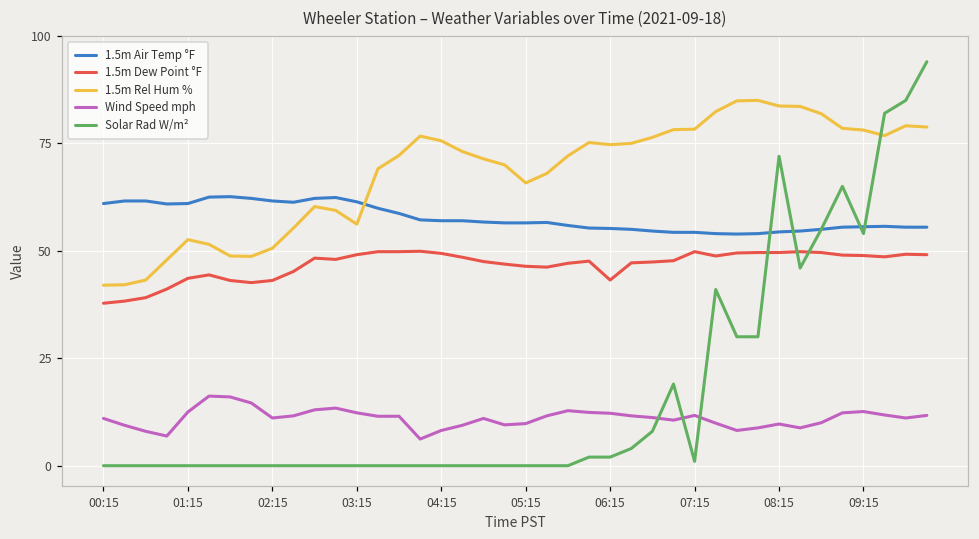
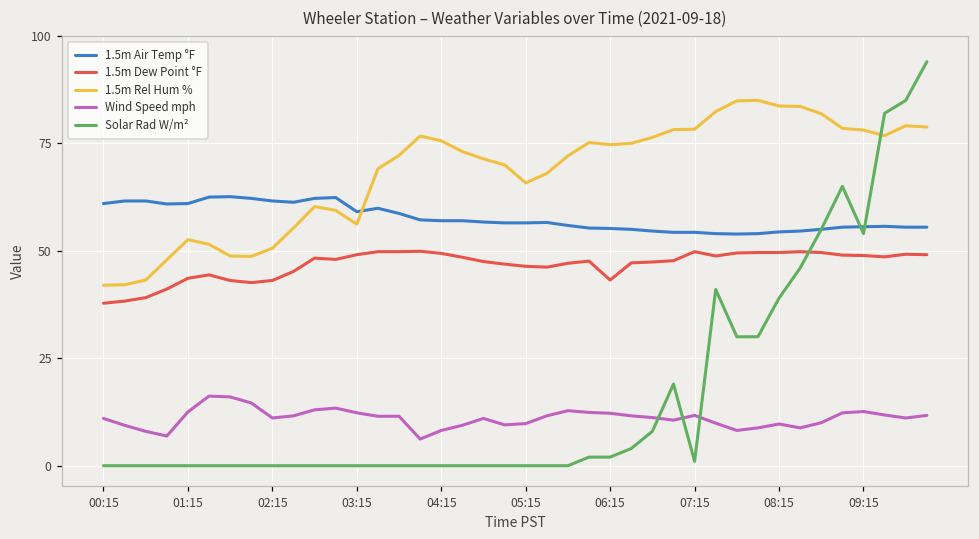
  {
    "1.5m Air Temp °F": {
      "00:15": 61,
      "01:15": 61,
      "02:15": 62,
-     "03:15": 61,
+     "03:15": 59,
      "04:15": 57,
      "05:15": 57,
      "06:15": 55,
      "07:15": 54,
      "08:15": 54,
      "09:15": 56
    },
    "1.5m Dew Point °F": {
      "00:15": 38,
      "01:15": 44,
      "02:15": 43,
      "03:15": 49,
      "04:15": 49,
      "05:15": 46,
      "06:15": 43,
      "07:15": 50,
      "08:15": 50,
      "09:15": 49
    },
    "1.5m Rel Hum %": {
      "00:15": 42,
      "01:15": 53,
      "02:15": 51,
      "03:15": 56,
      "04:15": 76,
      "05:15": 66,
      "06:15": 75,
      "07:15": 78,
      "08:15": 84,
      "09:15": 78
    },
    "Wind Speed mph": {
      "00:15": 11,
      "01:15": 13,
      "02:15": 11,
      "03:15": 12,
      "04:15": 8,
      "05:15": 10,
      "06:15": 12,
      "07:15": 12,
      "08:15": 10,
      "09:15": 13
    },
    "Solar Rad W/m²": {
      "00:15": 0,
      "01:15": 0,
      "02:15": 0,
      "03:15": 0,
      "04:15": 0,
      "05:15": 0,
      "06:15": 2,
      "07:15": 1,
-     "08:15": 72,
+     "08:15": 39,
      "09:15": 54
    }
  }
